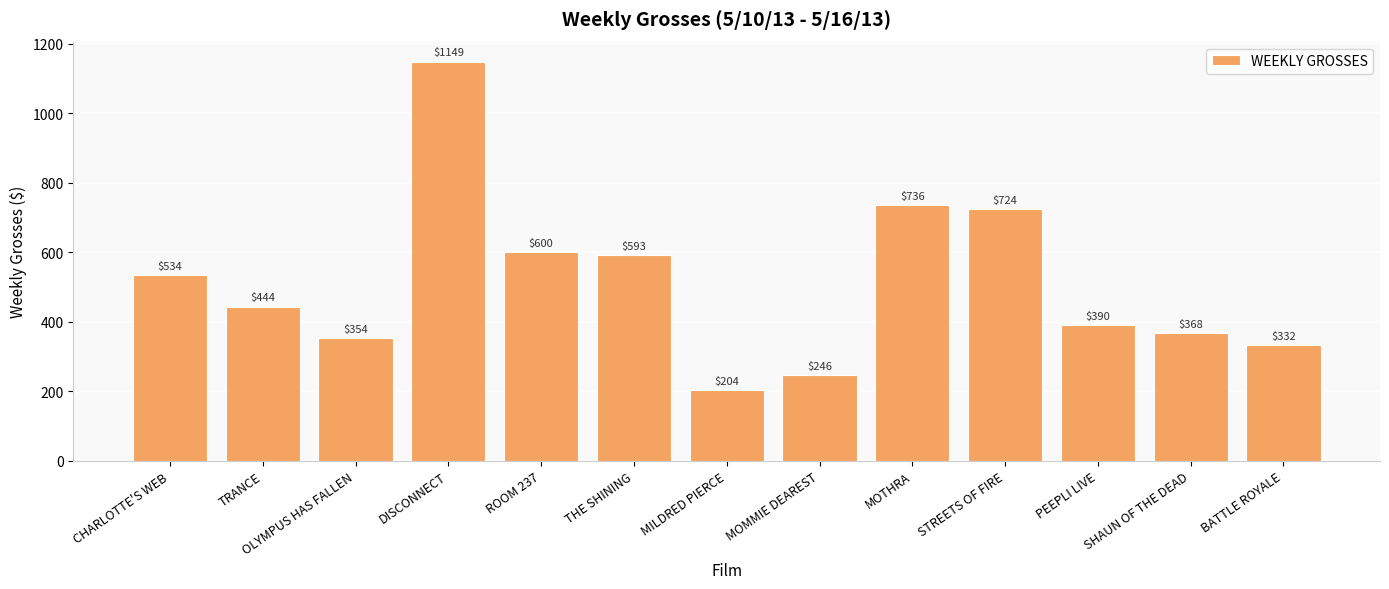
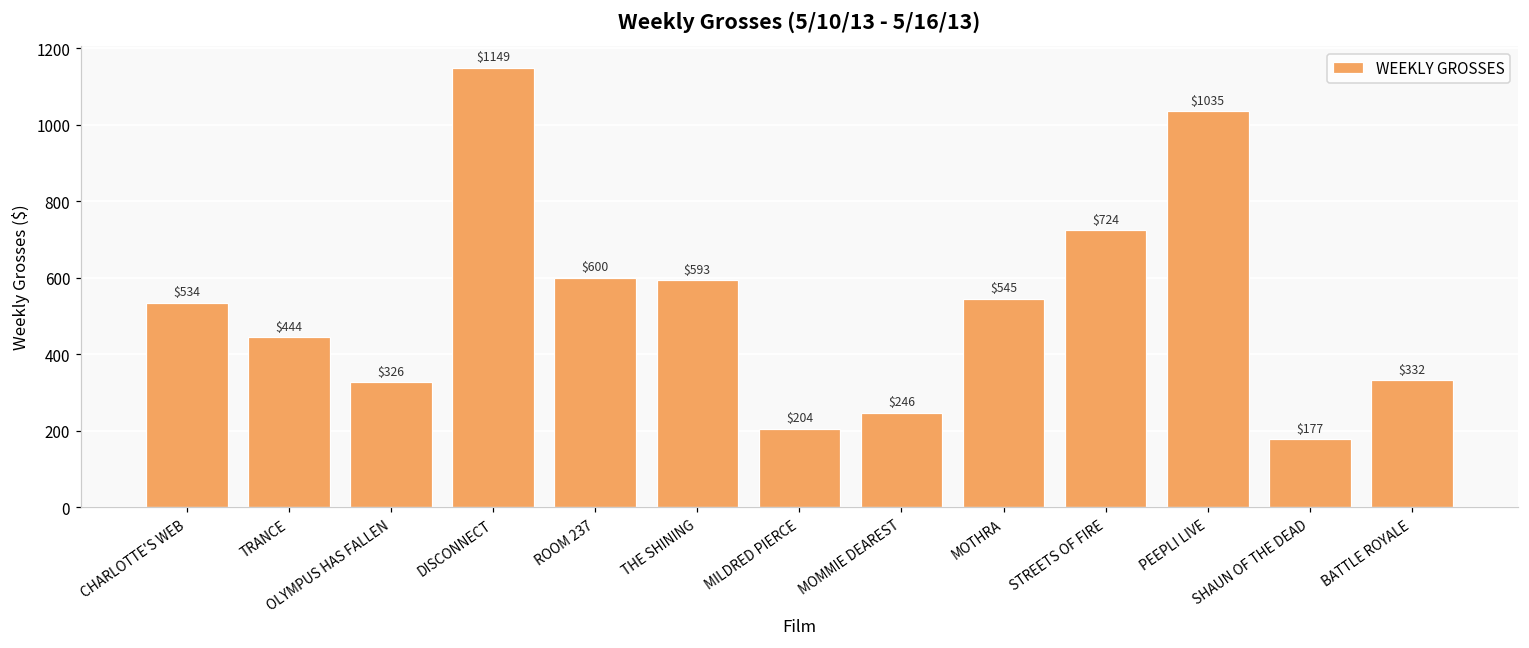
  {
    "CHARLOTTE'S WEB": "$534",
    "TRANCE": "$444",
-   "OLYMPUS HAS FALLEN": "$354",
+   "OLYMPUS HAS FALLEN": "$326",
    "DISCONNECT": "$1149",
    "ROOM 237": "$600",
    "THE SHINING": "$593",
    "MILDRED PIERCE": "$204",
    "MOMMIE DEAREST": "$246",
-   "MOTHRA": "$736",
+   "MOTHRA": "$545",
    "STREETS OF FIRE": "$724",
-   "PEEPLI LIVE": "$390",
-   "SHAUN OF THE DEAD": "$368",
+   "PEEPLI LIVE": "$1035",
+   "SHAUN OF THE DEAD": "$177",
    "BATTLE ROYALE": "$332"
  }
